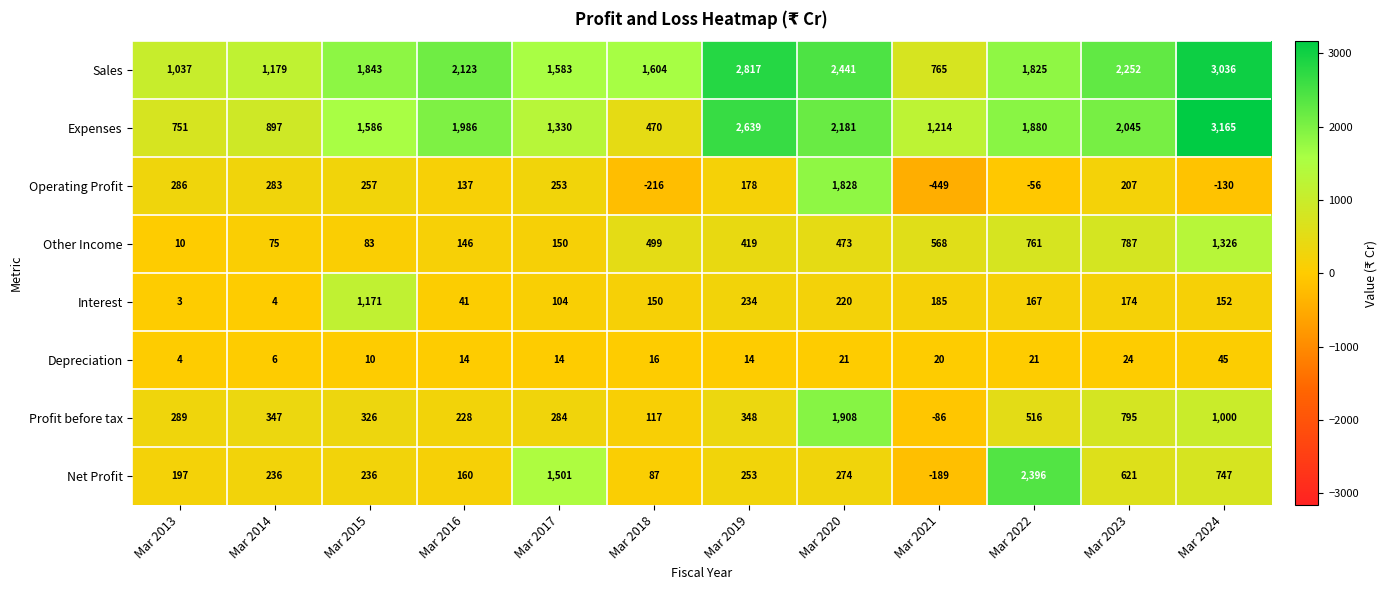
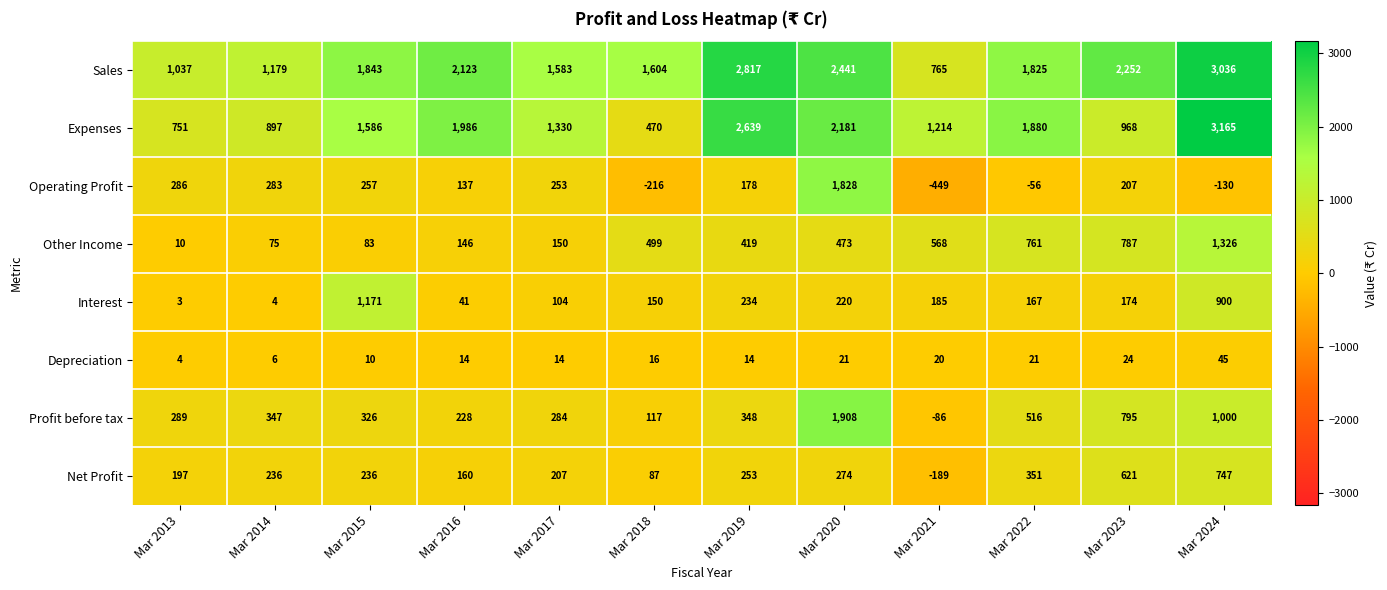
  {
    "Sales": {
      "Mar 2013": "1,037",
      "Mar 2014": "1,179",
      "Mar 2015": "1,843",
      "Mar 2016": "2,123",
      "Mar 2017": "1,583",
      "Mar 2018": "1,604",
      "Mar 2019": "2,817",
      "Mar 2020": "2,441",
      "Mar 2021": "765",
      "Mar 2022": "1,825",
      "Mar 2023": "2,252",
      "Mar 2024": "3,036"
    },
    "Expenses": {
      "Mar 2013": "751",
      "Mar 2014": "897",
      "Mar 2015": "1,586",
      "Mar 2016": "1,986",
      "Mar 2017": "1,330",
      "Mar 2018": "470",
      "Mar 2019": "2,639",
      "Mar 2020": "2,181",
      "Mar 2021": "1,214",
      "Mar 2022": "1,880",
-     "Mar 2023": "2,045",
+     "Mar 2023": "968",
      "Mar 2024": "3,165"
    },
    "Operating Profit": {
      "Mar 2013": "286",
      "Mar 2014": "283",
      "Mar 2015": "257",
      "Mar 2016": "137",
      "Mar 2017": "253",
      "Mar 2018": "-216",
      "Mar 2019": "178",
      "Mar 2020": "1,828",
      "Mar 2021": "-449",
      "Mar 2022": "-56",
      "Mar 2023": "207",
      "Mar 2024": "-130"
    },
    "Other Income": {
      "Mar 2013": "10",
      "Mar 2014": "75",
      "Mar 2015": "83",
      "Mar 2016": "146",
      "Mar 2017": "150",
      "Mar 2018": "499",
      "Mar 2019": "419",
      "Mar 2020": "473",
      "Mar 2021": "568",
      "Mar 2022": "761",
      "Mar 2023": "787",
      "Mar 2024": "1,326"
    },
    "Interest": {
      "Mar 2013": "3",
      "Mar 2014": "4",
      "Mar 2015": "1,171",
      "Mar 2016": "41",
      "Mar 2017": "104",
      "Mar 2018": "150",
      "Mar 2019": "234",
      "Mar 2020": "220",
      "Mar 2021": "185",
      "Mar 2022": "167",
      "Mar 2023": "174",
-     "Mar 2024": "152"
+     "Mar 2024": "900"
    },
    "Depreciation": {
      "Mar 2013": "4",
      "Mar 2014": "6",
      "Mar 2015": "10",
      "Mar 2016": "14",
      "Mar 2017": "14",
      "Mar 2018": "16",
      "Mar 2019": "14",
      "Mar 2020": "21",
      "Mar 2021": "20",
      "Mar 2022": "21",
      "Mar 2023": "24",
      "Mar 2024": "45"
    },
    "Profit before tax": {
      "Mar 2013": "289",
      "Mar 2014": "347",
      "Mar 2015": "326",
      "Mar 2016": "228",
      "Mar 2017": "284",
      "Mar 2018": "117",
      "Mar 2019": "348",
      "Mar 2020": "1,908",
      "Mar 2021": "-86",
      "Mar 2022": "516",
      "Mar 2023": "795",
      "Mar 2024": "1,000"
    },
    "Net Profit": {
      "Mar 2013": "197",
      "Mar 2014": "236",
      "Mar 2015": "236",
      "Mar 2016": "160",
-     "Mar 2017": "1,501",
+     "Mar 2017": "207",
      "Mar 2018": "87",
      "Mar 2019": "253",
      "Mar 2020": "274",
      "Mar 2021": "-189",
-     "Mar 2022": "2,396",
+     "Mar 2022": "351",
      "Mar 2023": "621",
      "Mar 2024": "747"
    }
  }
